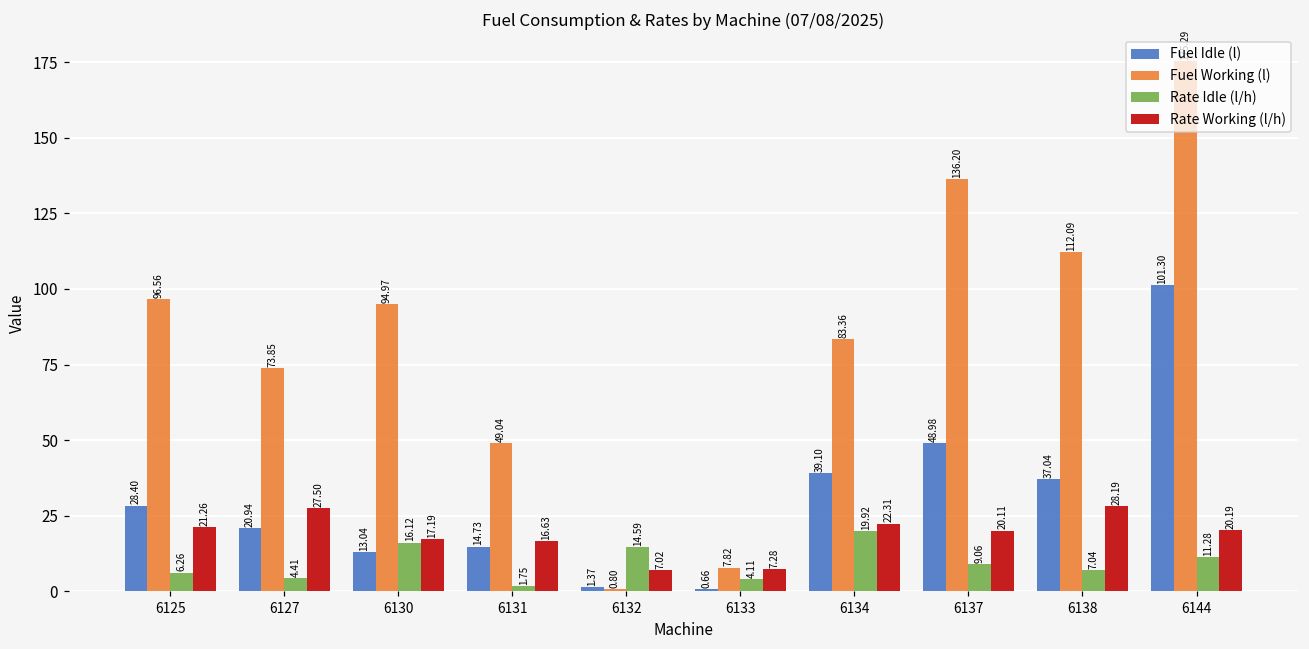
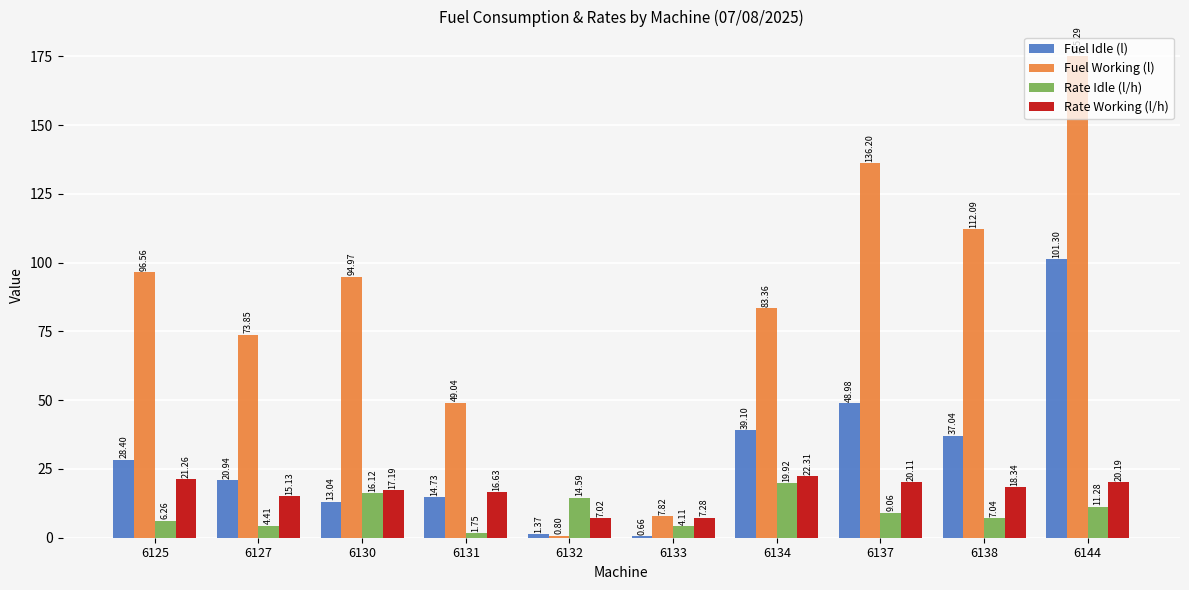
  {
    "Fuel Idle (l)": {
      "6125": 28.40,
      "6127": 20.94,
      "6130": 13.04,
      "6131": 14.73,
      "6132": 1.37,
      "6133": 0.66,
      "6134": 39.10,
      "6137": 48.98,
      "6138": 37.04,
      "6144": 101.30
    },
    "Fuel Working (l)": {
      "6125": 96.56,
      "6127": 73.85,
      "6130": 94.97,
      "6131": 49.04,
      "6132": 0.80,
      "6133": 7.82,
      "6134": 83.36,
      "6137": 136.20,
      "6138": 112.09
    },
    "Rate Idle (l/h)": {
      "6125": 6.26,
      "6127": 4.41,
      "6130": 16.12,
      "6131": 1.75,
      "6132": 14.59,
      "6133": 4.11,
      "6134": 19.92,
      "6137": 9.06,
      "6138": 7.04,
      "6144": 11.28
    },
    "Rate Working (l/h)": {
      "6125": 21.26,
-     "6127": 27.50,
+     "6127": 15.13,
      "6130": 17.19,
      "6131": 16.63,
      "6132": 7.02,
      "6133": 7.28,
      "6134": 22.31,
      "6137": 20.11,
-     "6138": 28.19,
+     "6138": 18.34,
      "6144": 20.19
    }
  }
